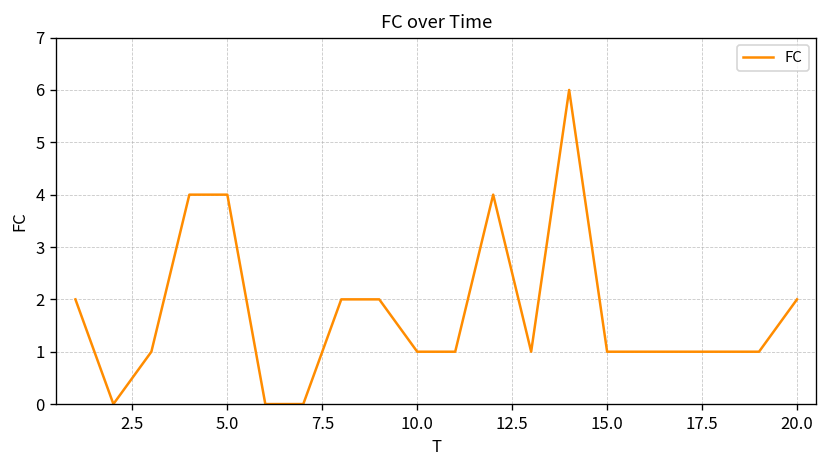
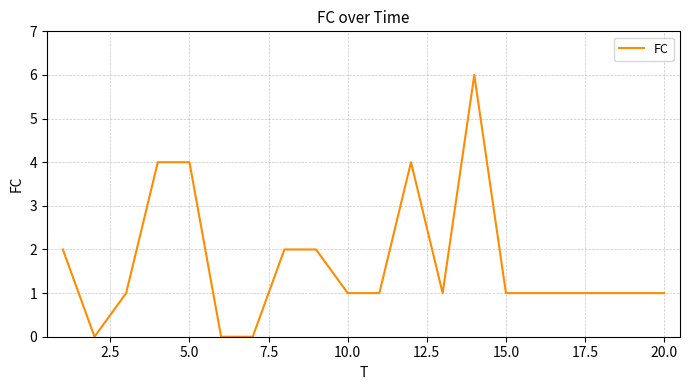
  {
    "5.0": 4,
    "10.0": 1,
    "15.0": 1,
-   "20.0": 2
+   "20.0": 1
  }
